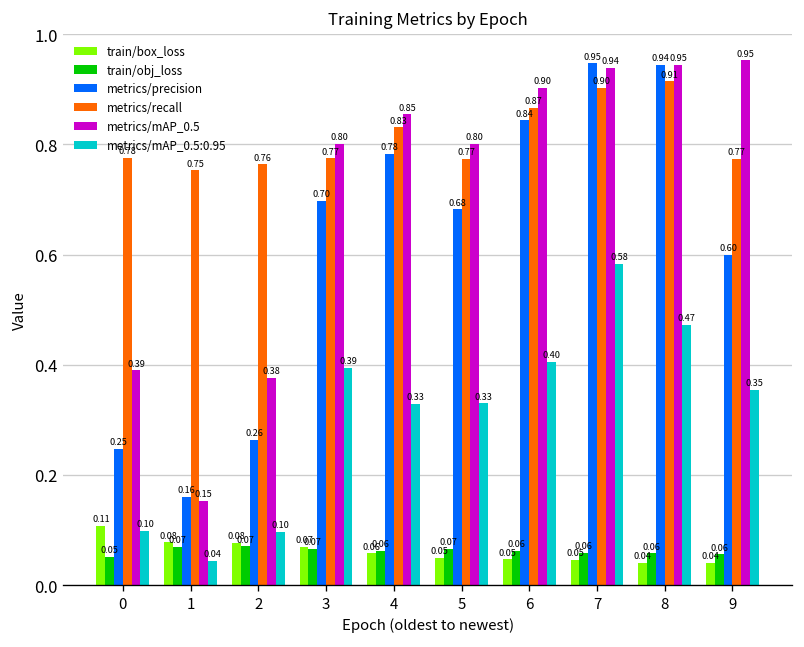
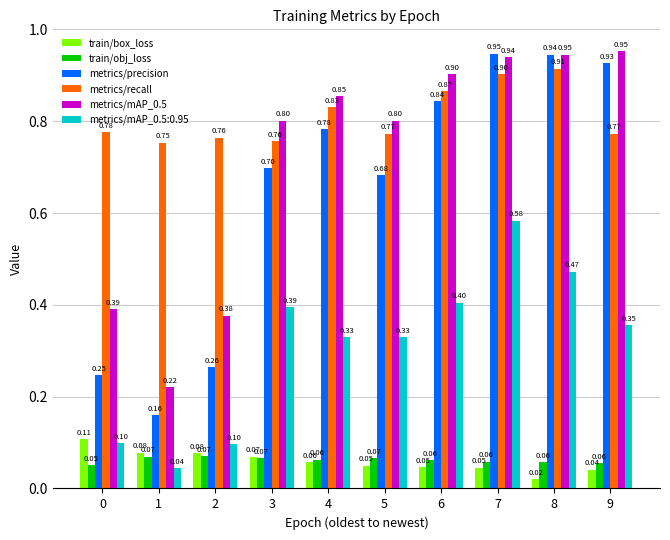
  {
    "train/box_loss": {
      "0": 0.11,
      "5": 0.05,
      "6": 0.05,
      "7": 0.05,
-     "8": 0.04,
+     "8": 0.02,
      "9": 0.04
    },
    "train/obj_loss": {
      "0": 0.05,
      "5": 0.07,
      "6": 0.06,
      "7": 0.06,
      "8": 0.06,
      "9": 0.06
    },
    "metrics/precision": {
      "0": 0.25,
      "1": 0.16,
      "2": 0.26,
      "3": 0.70,
      "4": 0.78,
      "5": 0.68,
      "6": 0.84,
      "7": 0.95,
      "8": 0.94,
-     "9": 0.60
+     "9": 0.93
    },
    "metrics/recall": {
      "0": 0.78,
      "1": 0.75,
      "2": 0.76,
-     "3": 0.77,
+     "3": 0.76,
      "4": 0.83,
      "5": 0.77,
      "6": 0.87,
      "7": 0.90,
      "8": 0.91,
      "9": 0.77
    },
    "metrics/mAP_0.5": {
      "0": 0.39,
-     "1": 0.15,
+     "1": 0.22,
      "2": 0.38,
      "3": 0.80,
      "4": 0.85,
      "5": 0.80,
      "6": 0.90,
      "7": 0.94,
      "8": 0.95,
      "9": 0.95
    },
    "metrics/mAP_0.5:0.95": {
      "0": 0.10,
      "1": 0.04,
      "2": 0.10,
      "3": 0.39,
      "4": 0.33,
      "5": 0.33,
      "6": 0.40,
      "7": 0.58,
      "8": 0.47,
      "9": 0.35
    }
  }
